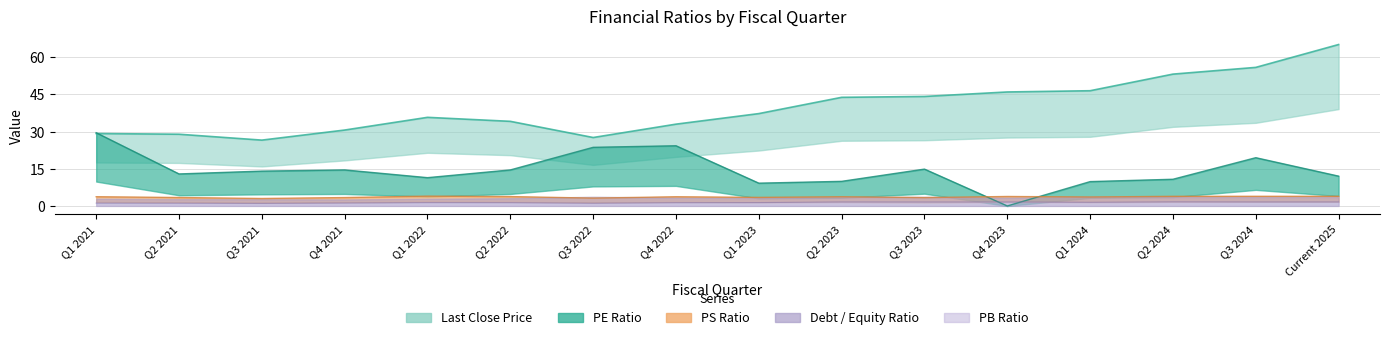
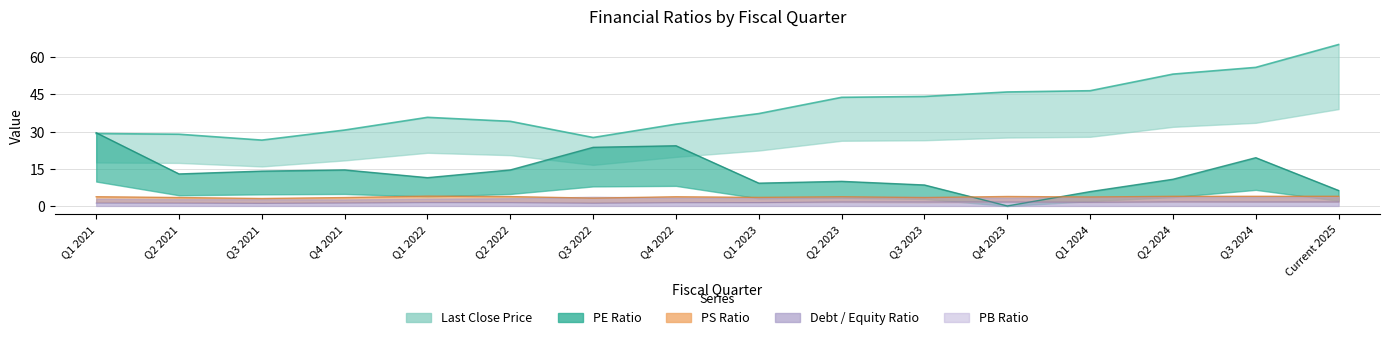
  {
    "PE Ratio": {
      "Q2 2021": 13,
      "Q3 2021": 14,
      "Q4 2021": 15,
      "Q1 2022": 11,
      "Q2 2022": 15,
      "Q3 2022": 24,
      "Q4 2022": 24,
      "Q1 2023": 9,
      "Q2 2023": 10,
-     "Q3 2023": 15,
+     "Q3 2023": 8,
      "Q4 2023": 0,
-     "Q1 2024": 10,
+     "Q1 2024": 6,
      "Q2 2024": 11,
      "Q3 2024": 19,
-     "Current 2025": 12
+     "Current 2025": 6
    },
    "PS Ratio": {
      "Q1 2022": 4
    }
  }
